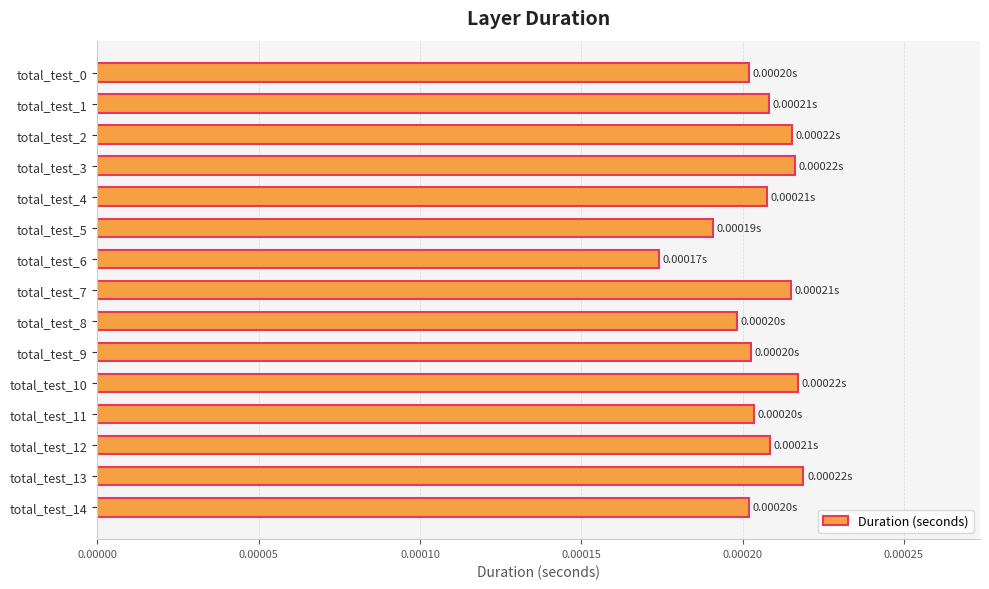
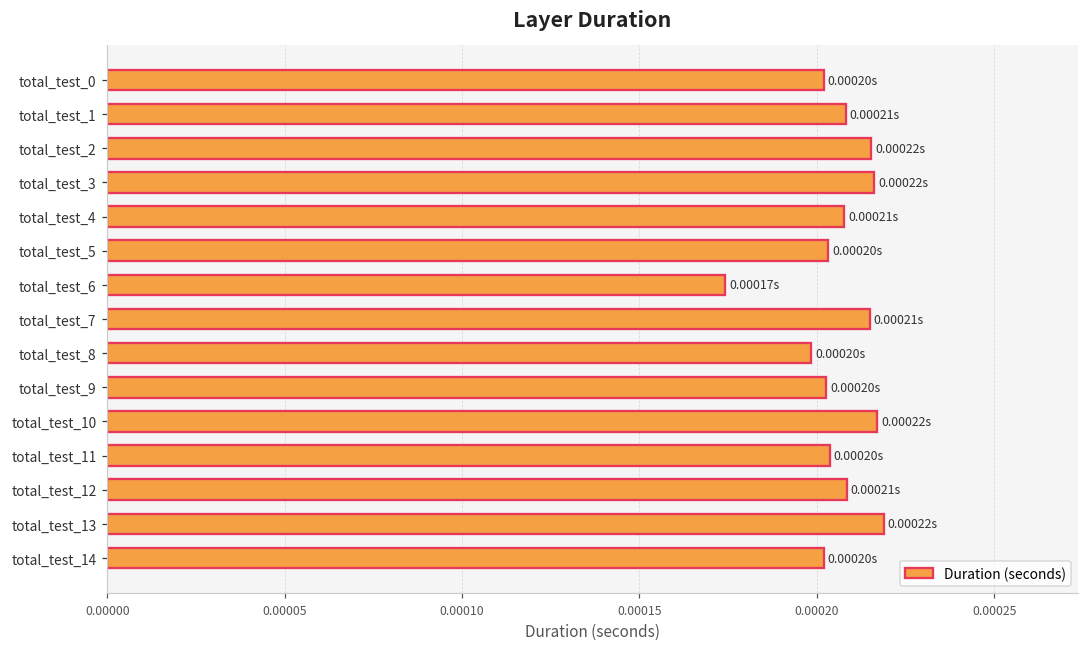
  {
    "total_test_0": "0.00020s",
    "total_test_1": "0.00021s",
    "total_test_2": "0.00022s",
    "total_test_3": "0.00022s",
    "total_test_4": "0.00021s",
-   "total_test_5": "0.00019s",
+   "total_test_5": "0.00020s",
    "total_test_6": "0.00017s",
    "total_test_7": "0.00021s",
    "total_test_8": "0.00020s",
    "total_test_9": "0.00020s",
    "total_test_10": "0.00022s",
    "total_test_11": "0.00020s",
    "total_test_12": "0.00021s",
    "total_test_13": "0.00022s",
    "total_test_14": "0.00020s"
  }
